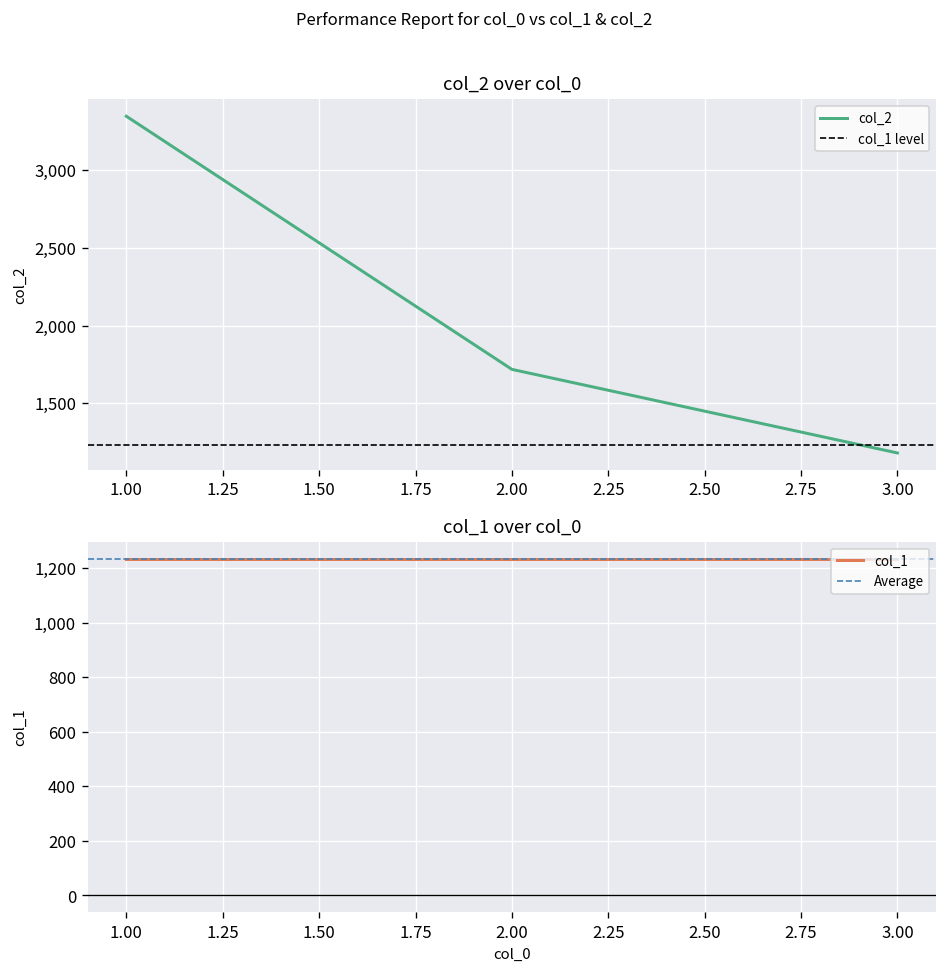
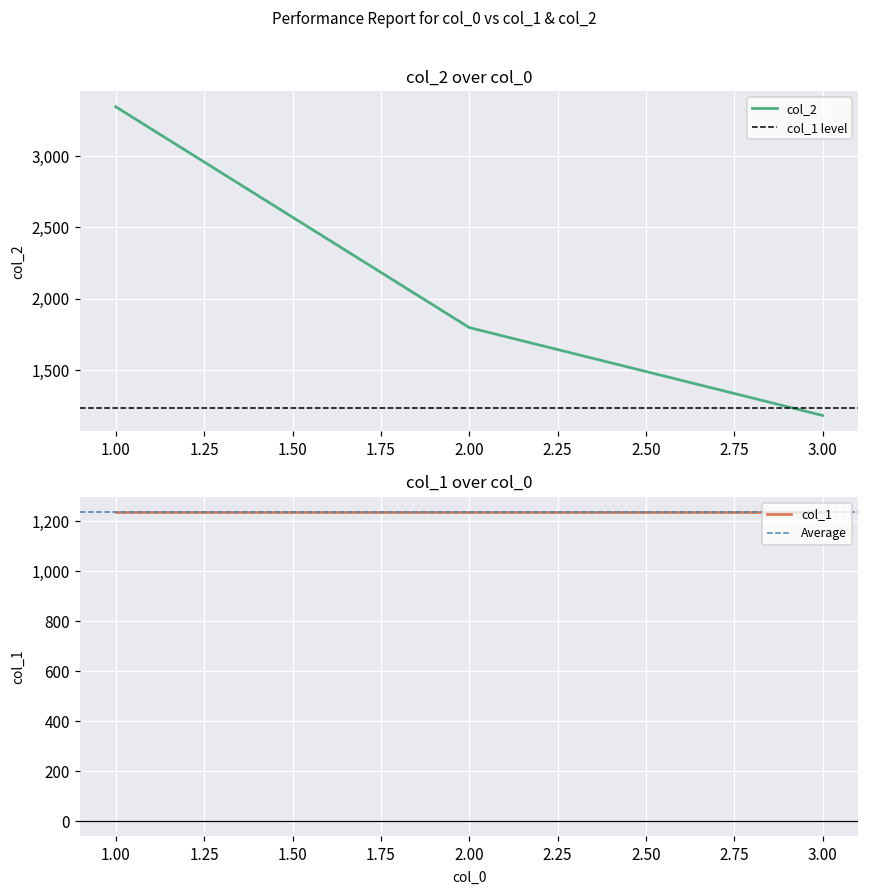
  {
    "col_2 over col_0": {
      "1.00": "3,350",
-     "2.00": "1,720",
+     "2.00": "1,800",
      "3.00": "1,180"
    },
    "col_1 over col_0": {
      "1.00": "1,230",
      "2.00": "1,230"
    }
  }
